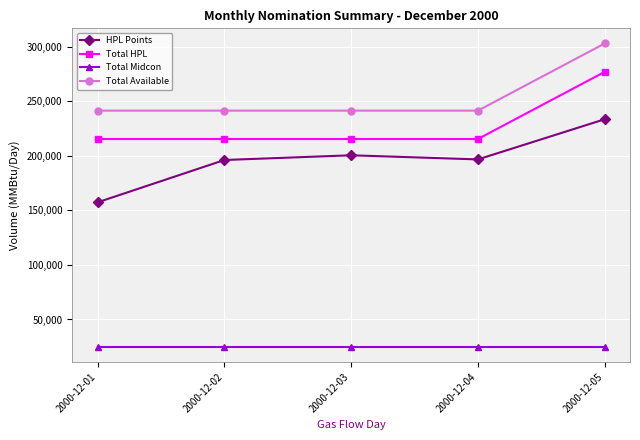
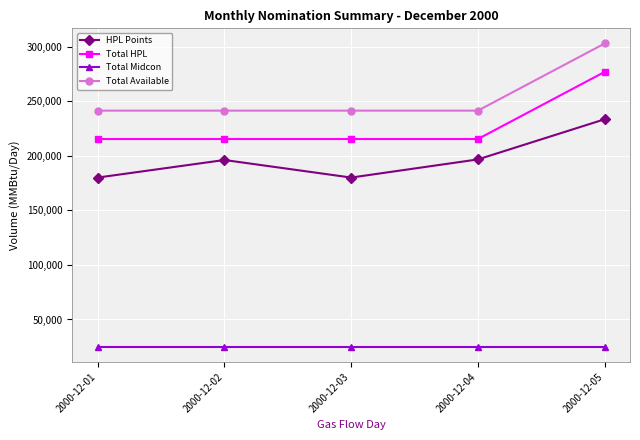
  {
    "HPL Points": {
-     "2000-12-01": "157,000",
+     "2000-12-01": "180,000",
      "2000-12-02": "196,000",
-     "2000-12-03": "200,000",
+     "2000-12-03": "180,000",
      "2000-12-04": "197,000",
      "2000-12-05": "233,000"
    },
    "Total HPL": {
      "2000-12-01": "215,000",
      "2000-12-02": "215,000",
      "2000-12-03": "215,000",
      "2000-12-04": "215,000",
      "2000-12-05": "277,000"
    },
    "Total Midcon": {
      "2000-12-01": "25,000",
      "2000-12-02": "25,000",
      "2000-12-03": "25,000",
      "2000-12-04": "25,000",
      "2000-12-05": "25,000"
    },
    "Total Available": {
      "2000-12-01": "241,000",
      "2000-12-02": "241,000",
      "2000-12-03": "241,000",
      "2000-12-04": "241,000",
      "2000-12-05": "303,000"
    }
  }
